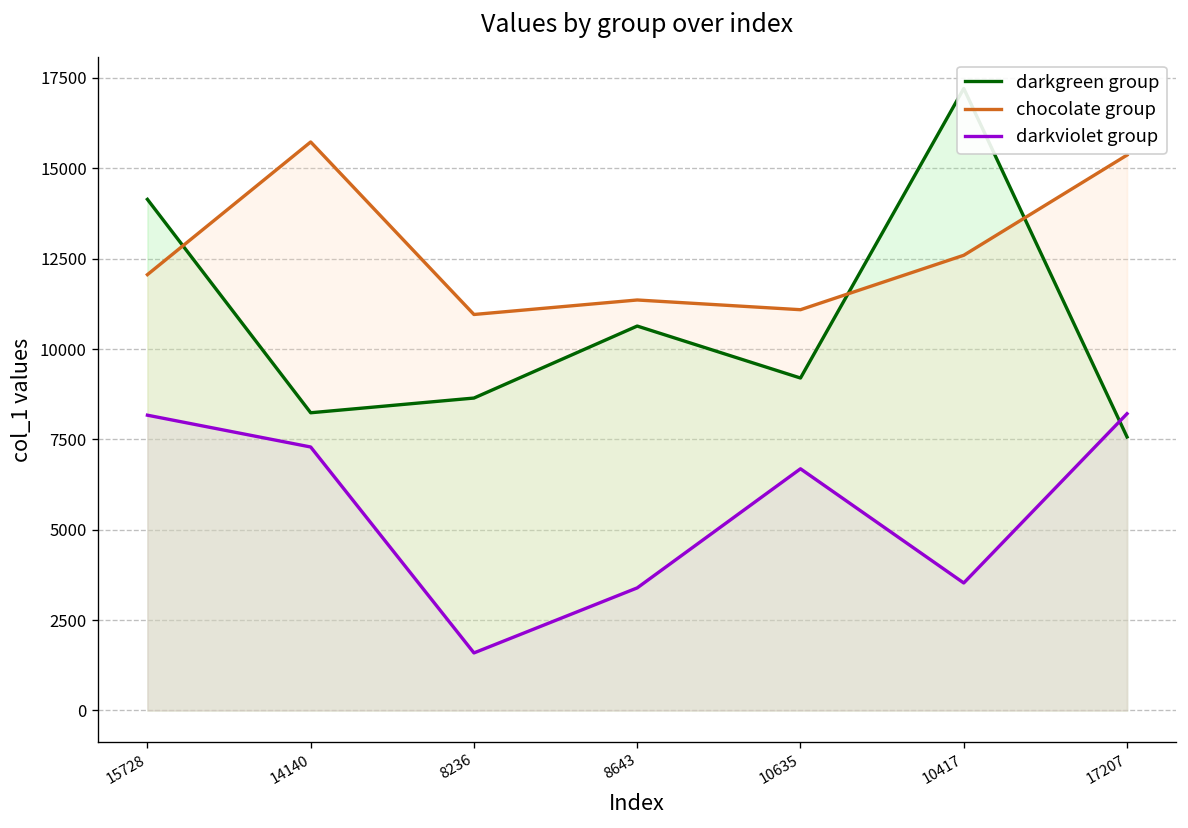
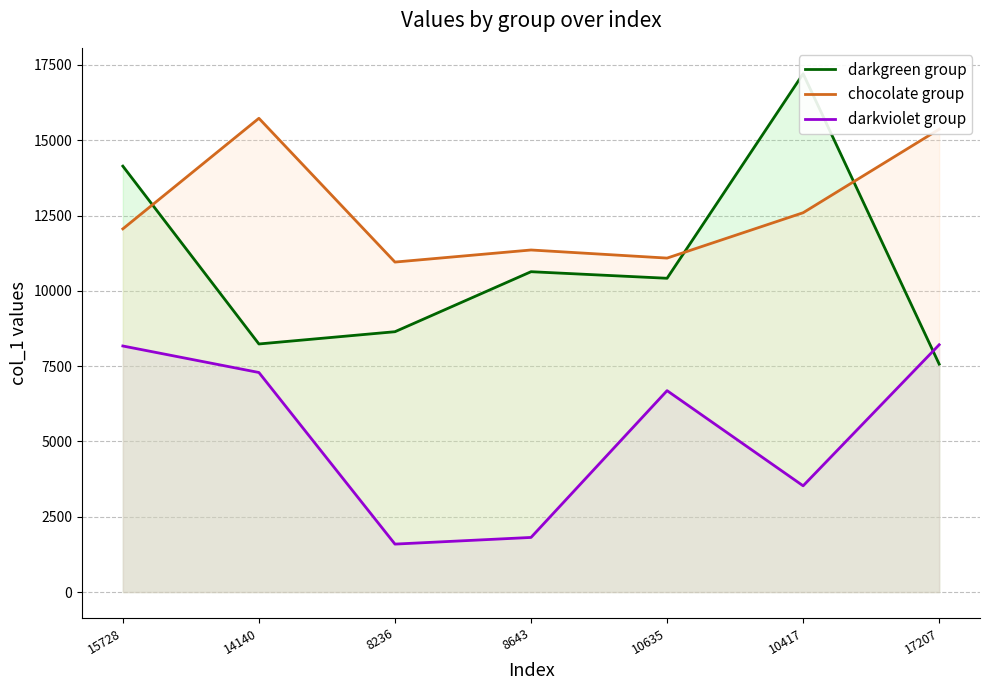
  {
    "darkgreen group": {
      "15728": 14100,
      "14140": 8200,
      "8236": 8600,
      "8643": 10600,
-     "10635": 9200,
+     "10635": 10400,
      "17207": 7600
    },
    "chocolate group": {
      "15728": 12100,
      "14140": 15700,
      "8236": 11000,
      "8643": 11400,
      "10635": 11100,
      "10417": 12600
    },
    "darkviolet group": {
      "15728": 8200,
      "14140": 7300,
      "8236": 1600,
-     "8643": 3400,
+     "8643": 1800,
      "10635": 6700,
      "10417": 3500,
      "17207": 8200
    }
  }
